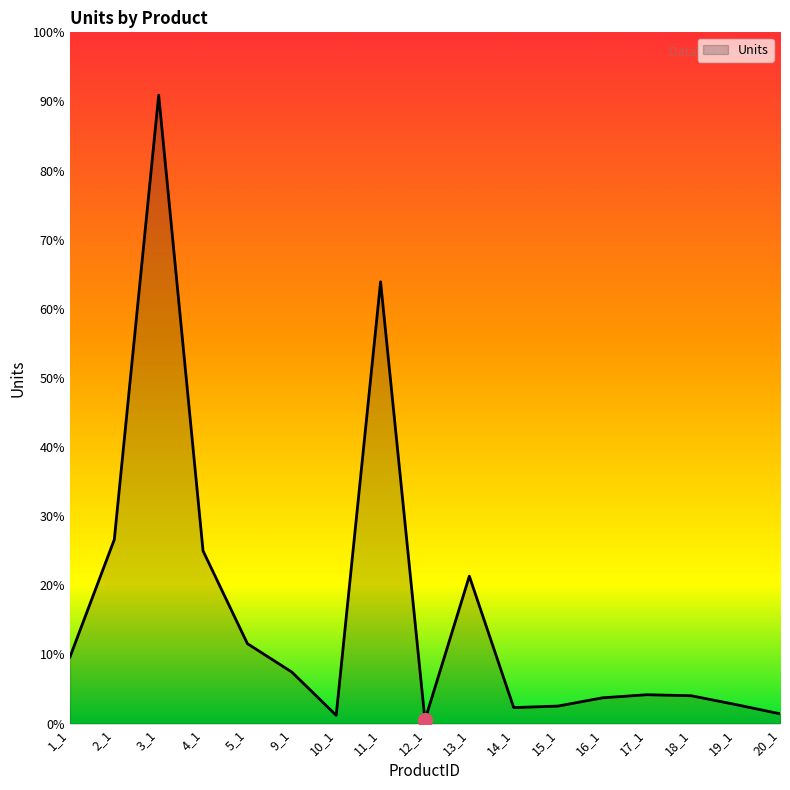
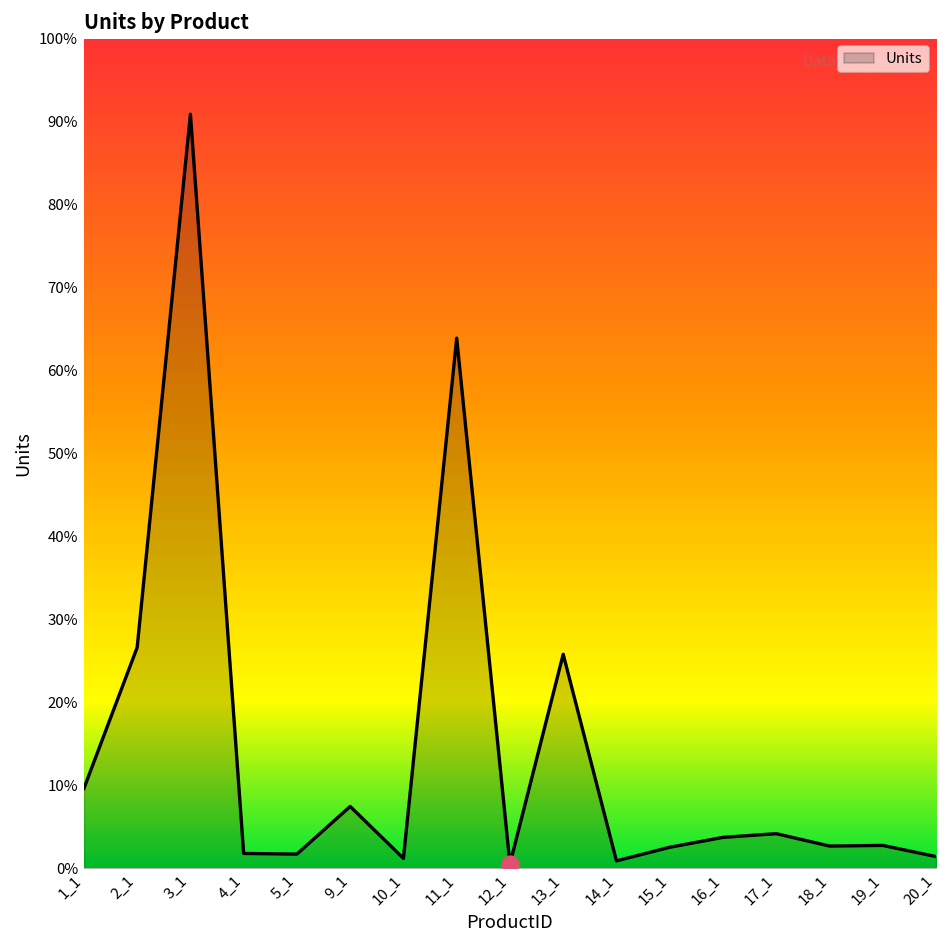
  {
    "Units": {
      "1_1": "10%",
      "2_1": "27%",
      "3_1": "91%",
-     "4_1": "25%",
-     "5_1": "12%",
+     "4_1": "2%",
+     "5_1": "2%",
      "9_1": "7%",
      "10_1": "1%",
      "11_1": "64%",
-     "13_1": "21%",
-     "14_1": "2%",
+     "13_1": "26%",
+     "14_1": "1%",
      "15_1": "3%",
      "16_1": "4%",
      "17_1": "4%",
-     "18_1": "4%",
+     "18_1": "3%",
      "19_1": "3%",
      "20_1": "1%"
    }
  }
